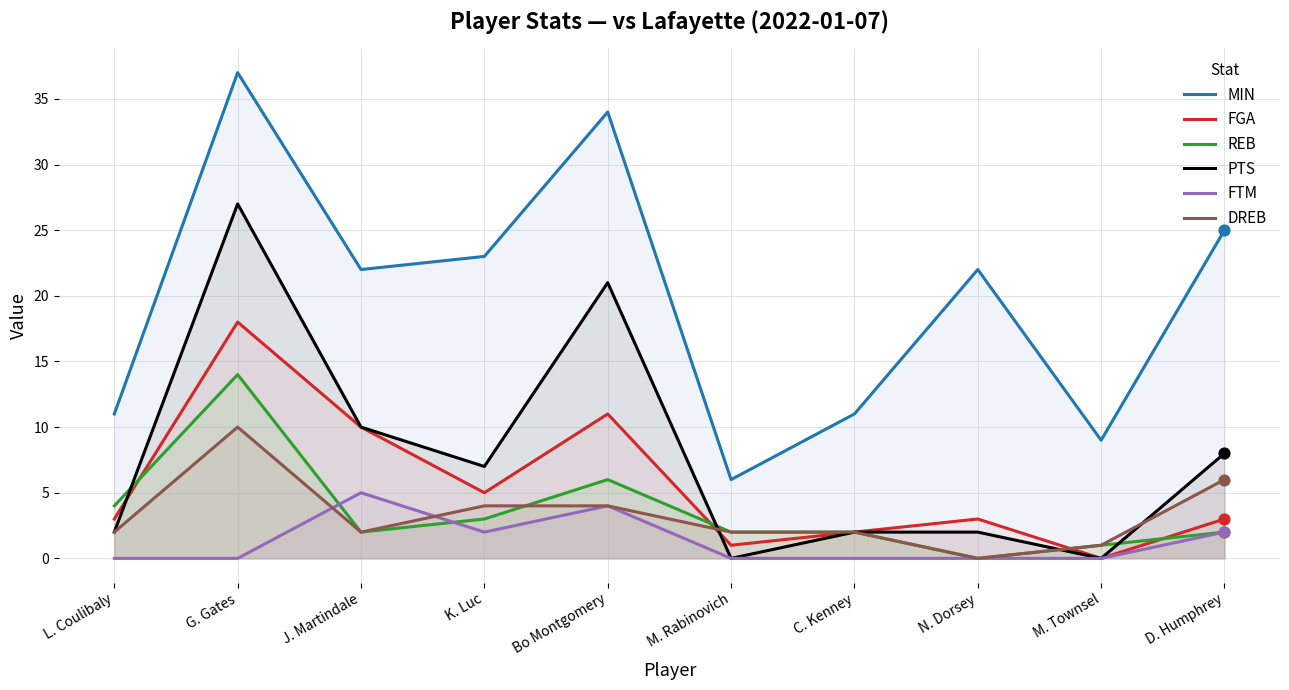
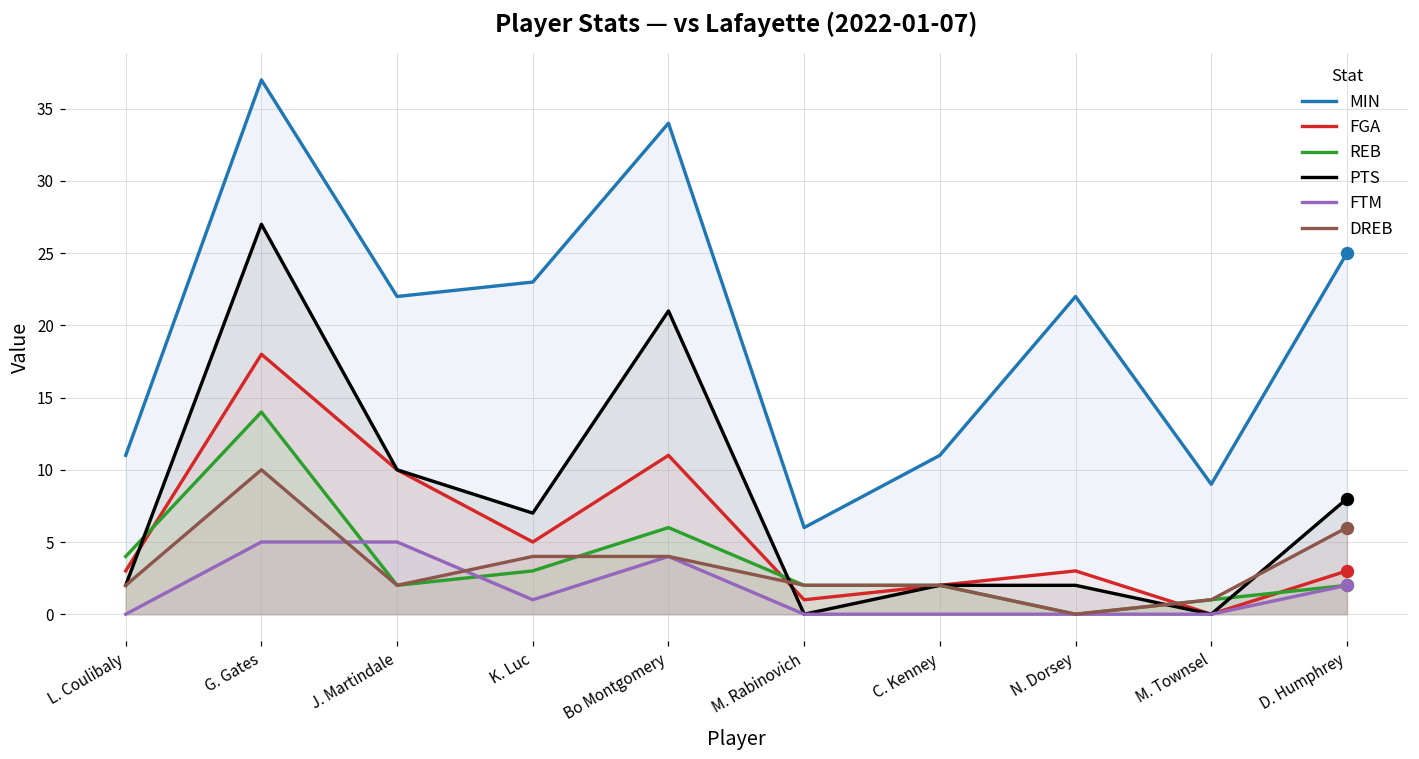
  {
    "FTM": {
      "L. Coulibaly": 0,
-     "G. Gates": 0,
+     "G. Gates": 5,
      "J. Martindale": 5,
-     "K. Luc": 2,
+     "K. Luc": 1,
      "C. Kenney": 0
    }
  }
